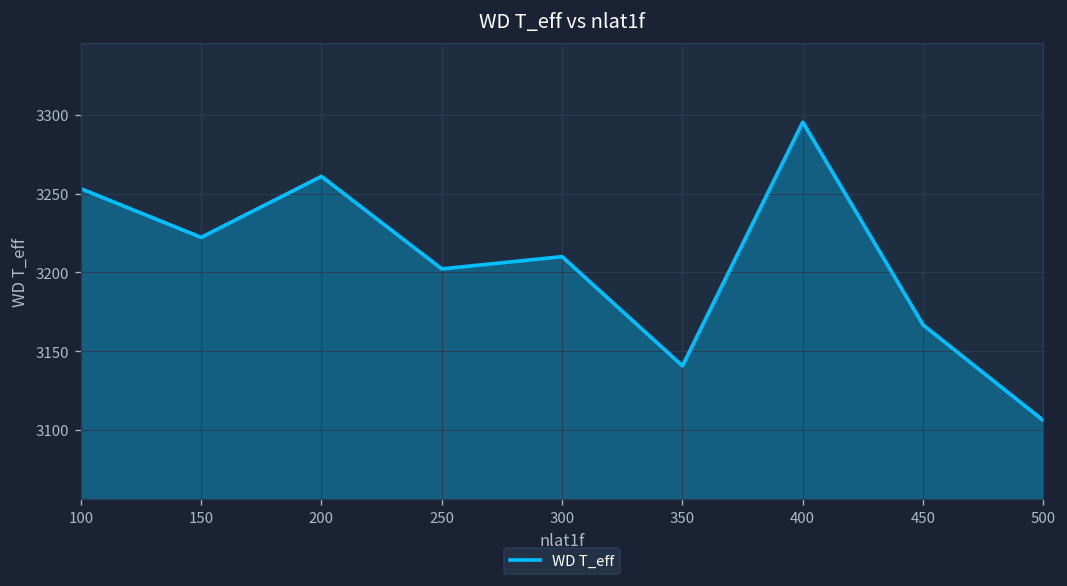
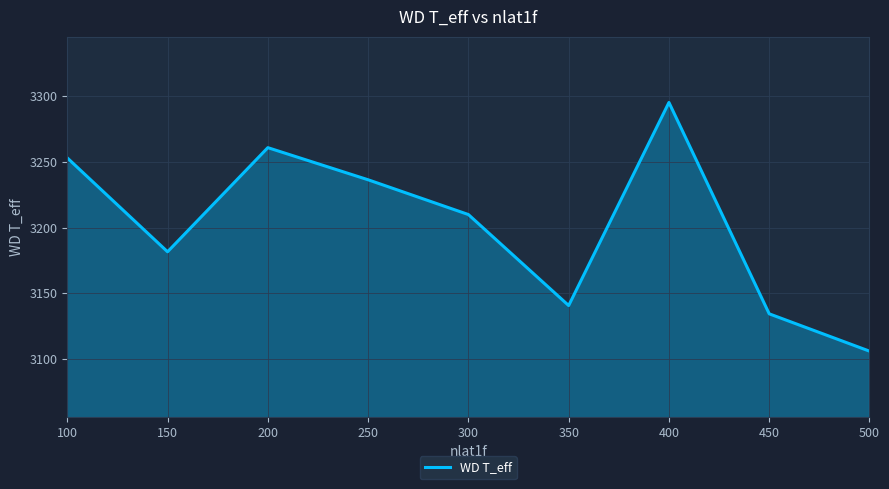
  {
    "100": 3253,
-   "150": 3222,
+   "150": 3182,
    "200": 3261,
-   "250": 3202,
+   "250": 3236,
    "300": 3210,
    "350": 3141,
    "400": 3295,
-   "450": 3167,
+   "450": 3134,
    "500": 3106
  }
